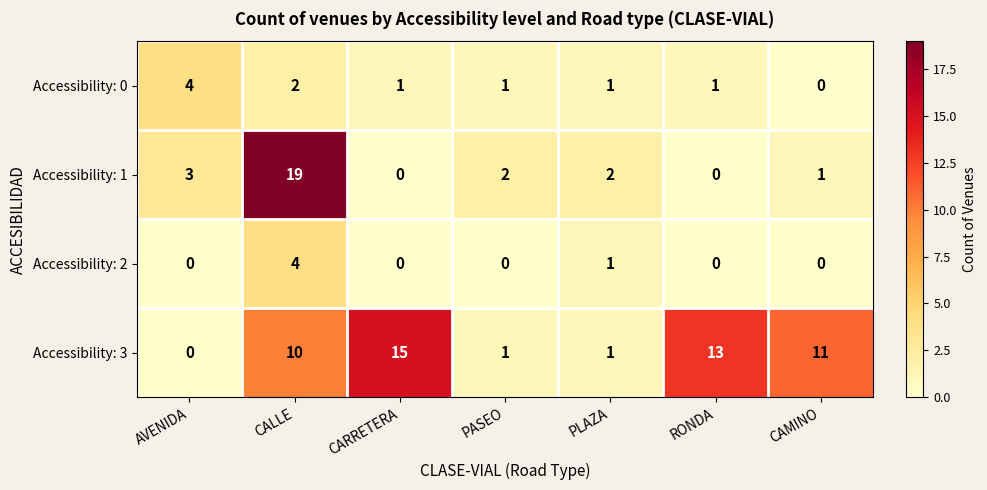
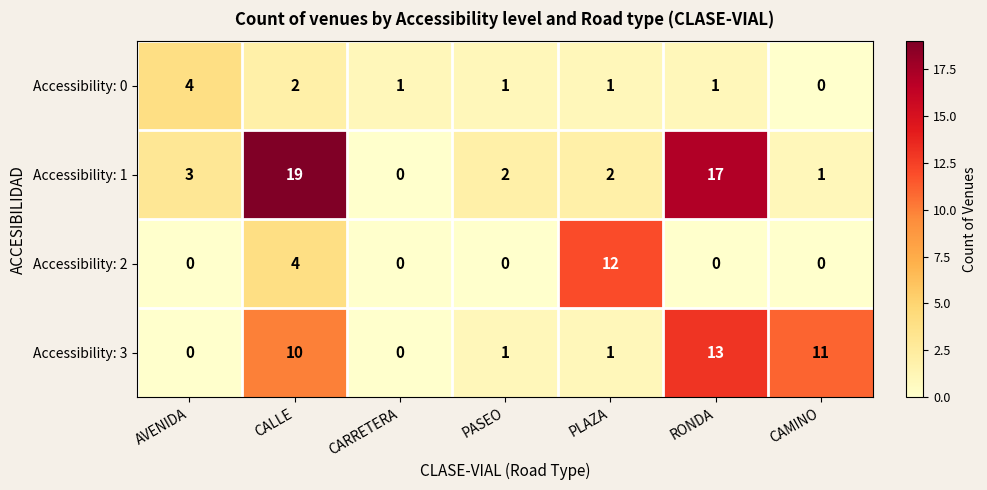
  {
    "Accessibility: 0": {
      "AVENIDA": 4,
      "CALLE": 2,
      "CARRETERA": 1,
      "PASEO": 1,
      "PLAZA": 1,
      "RONDA": 1,
      "CAMINO": 0
    },
    "Accessibility: 1": {
      "AVENIDA": 3,
      "CALLE": 19,
      "CARRETERA": 0,
      "PASEO": 2,
      "PLAZA": 2,
-     "RONDA": 0,
+     "RONDA": 17,
      "CAMINO": 1
    },
    "Accessibility: 2": {
      "AVENIDA": 0,
      "CALLE": 4,
      "CARRETERA": 0,
      "PASEO": 0,
-     "PLAZA": 1,
+     "PLAZA": 12,
      "RONDA": 0,
      "CAMINO": 0
    },
    "Accessibility: 3": {
      "AVENIDA": 0,
      "CALLE": 10,
-     "CARRETERA": 15,
+     "CARRETERA": 0,
      "PASEO": 1,
      "PLAZA": 1,
      "RONDA": 13,
      "CAMINO": 11
    }
  }
